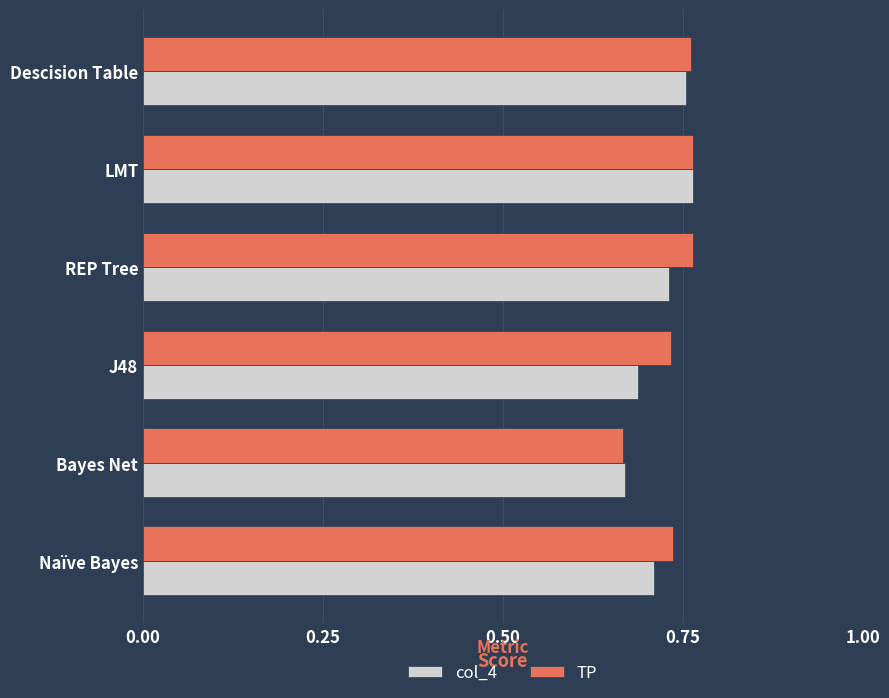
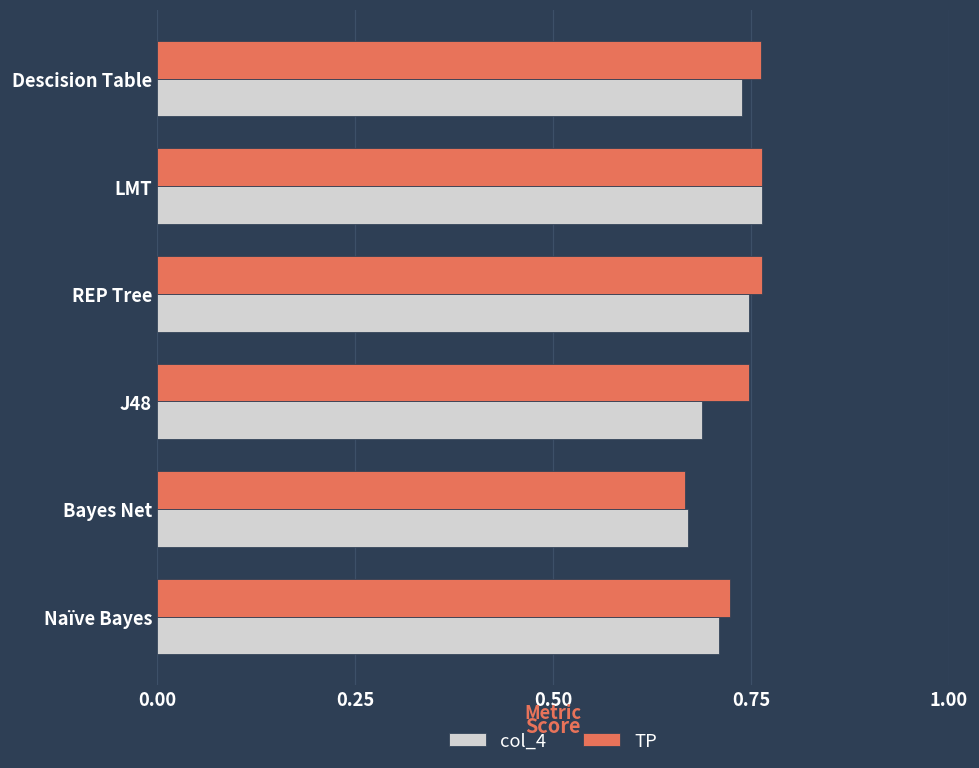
  {
    "col_4": {
-     "Descision Table": 0.76,
+     "Descision Table": 0.74,
      "LMT": 0.76,
-     "REP Tree": 0.73,
+     "REP Tree": 0.75,
      "J48": 0.69,
      "Bayes Net": 0.67,
      "Naïve Bayes": 0.71
    },
    "TP": {
      "Descision Table": 0.76,
      "LMT": 0.76,
      "REP Tree": 0.76,
-     "J48": 0.73,
+     "J48": 0.75,
      "Bayes Net": 0.67,
-     "Naïve Bayes": 0.74
+     "Naïve Bayes": 0.72
    }
  }
